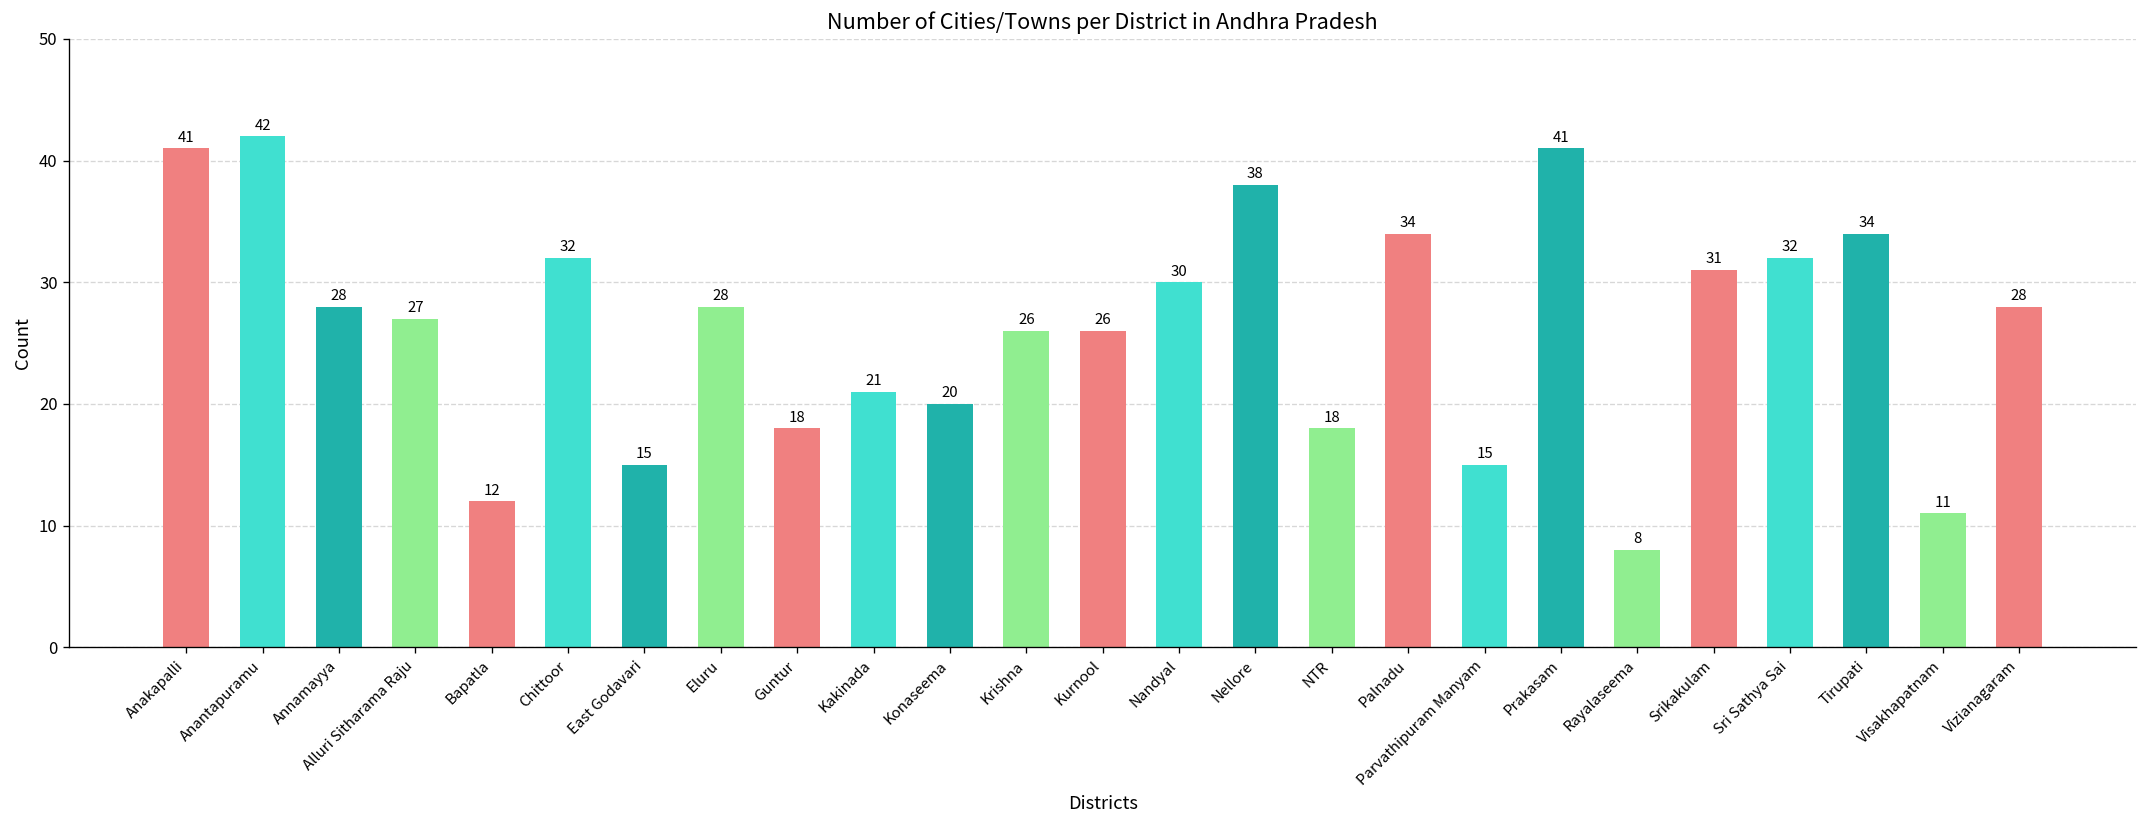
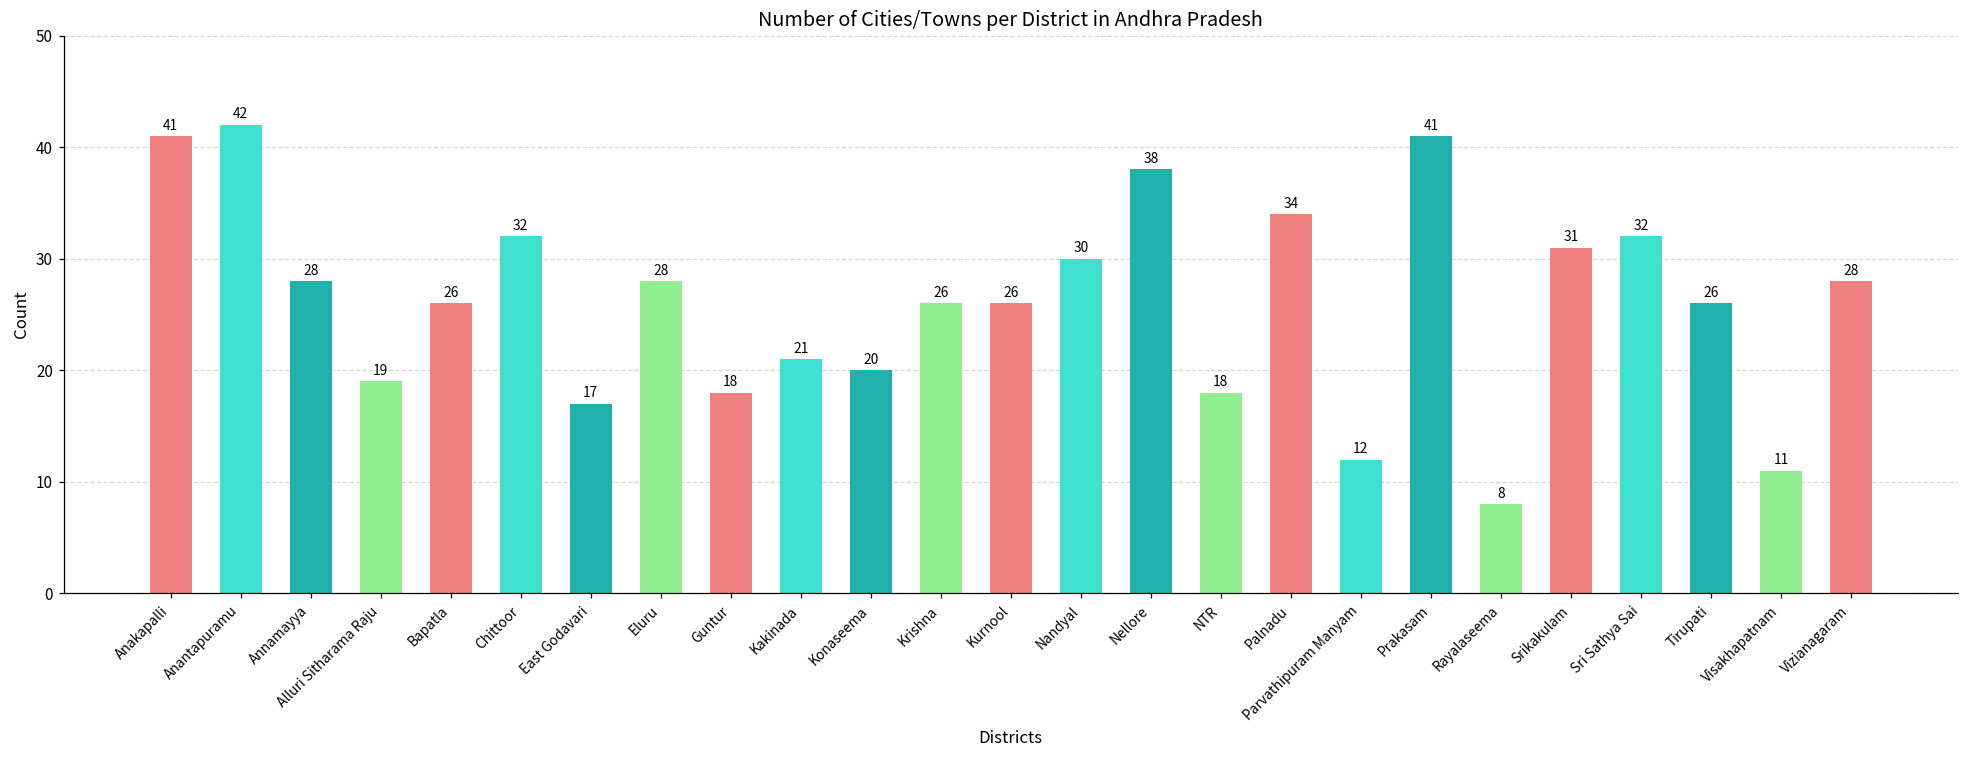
  {
    "Anakapalli": 41,
    "Anantapuramu": 42,
    "Annamayya": 28,
-   "Alluri Sitharama Raju": 27,
-   "Bapatla": 12,
+   "Alluri Sitharama Raju": 19,
+   "Bapatla": 26,
    "Chittoor": 32,
-   "East Godavari": 15,
+   "East Godavari": 17,
    "Eluru": 28,
    "Guntur": 18,
    "Kakinada": 21,
    "Konaseema": 20,
    "Krishna": 26,
    "Kurnool": 26,
    "Nandyal": 30,
    "Nellore": 38,
    "NTR": 18,
    "Palnadu": 34,
-   "Parvathipuram Manyam": 15,
+   "Parvathipuram Manyam": 12,
    "Prakasam": 41,
    "Rayalaseema": 8,
    "Srikakulam": 31,
    "Sri Sathya Sai": 32,
-   "Tirupati": 34,
+   "Tirupati": 26,
    "Visakhapatnam": 11,
    "Vizianagaram": 28
  }
